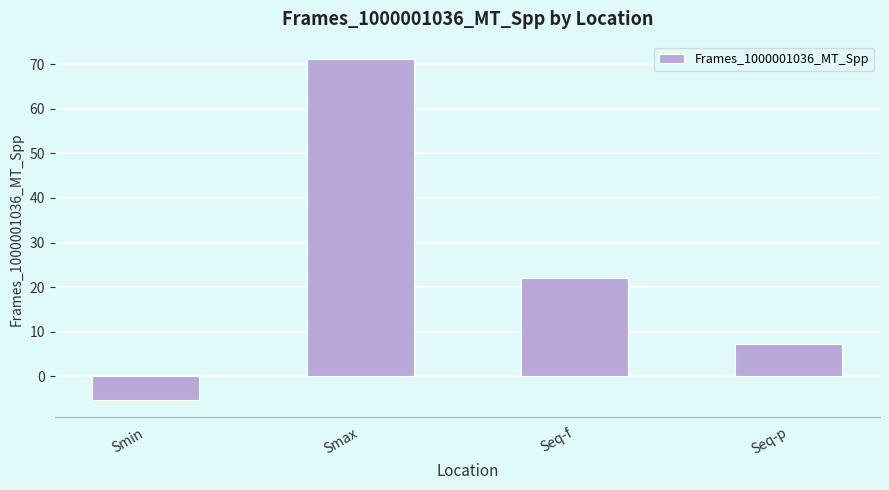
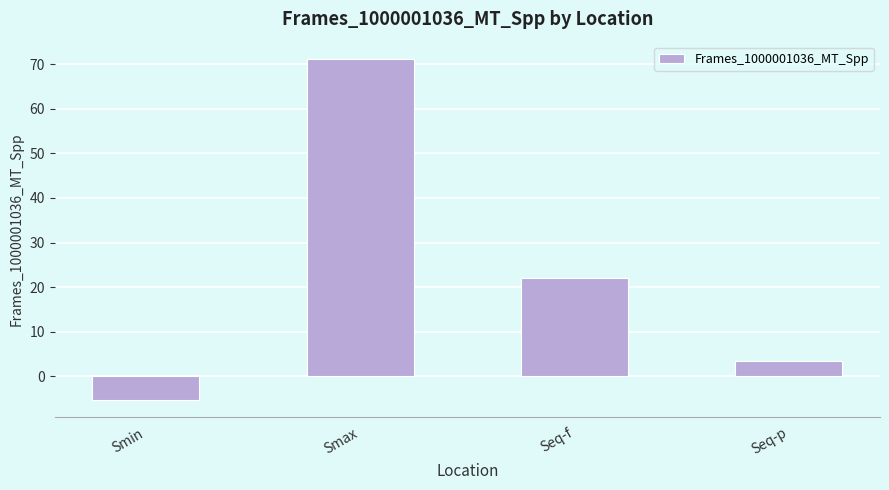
  {
    "Smin": -5,
    "Smax": 71,
    "Seq-f": 22,
-   "Seq-p": 7
+   "Seq-p": 3
  }
